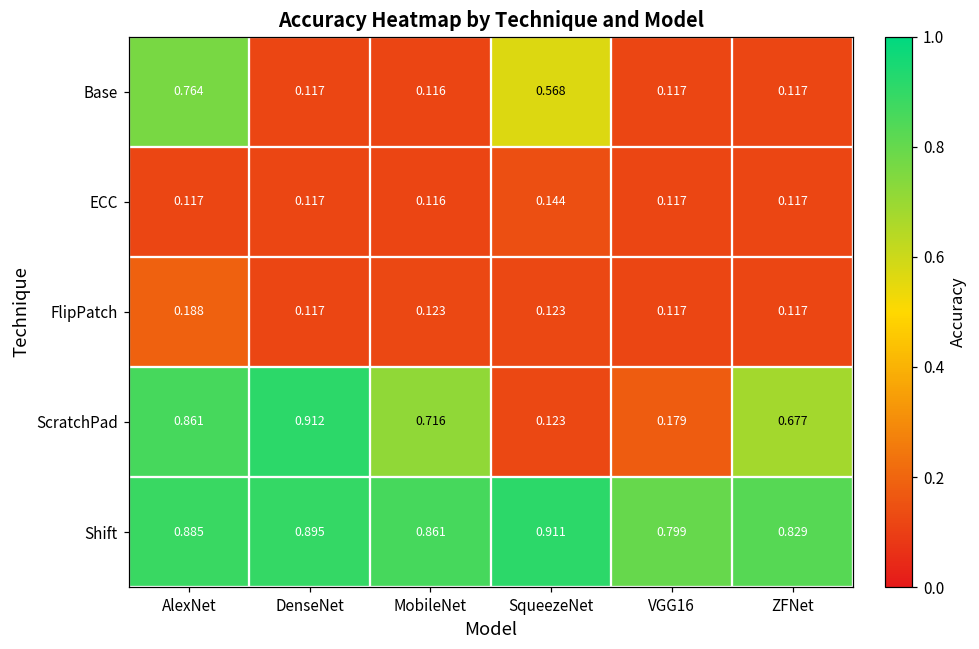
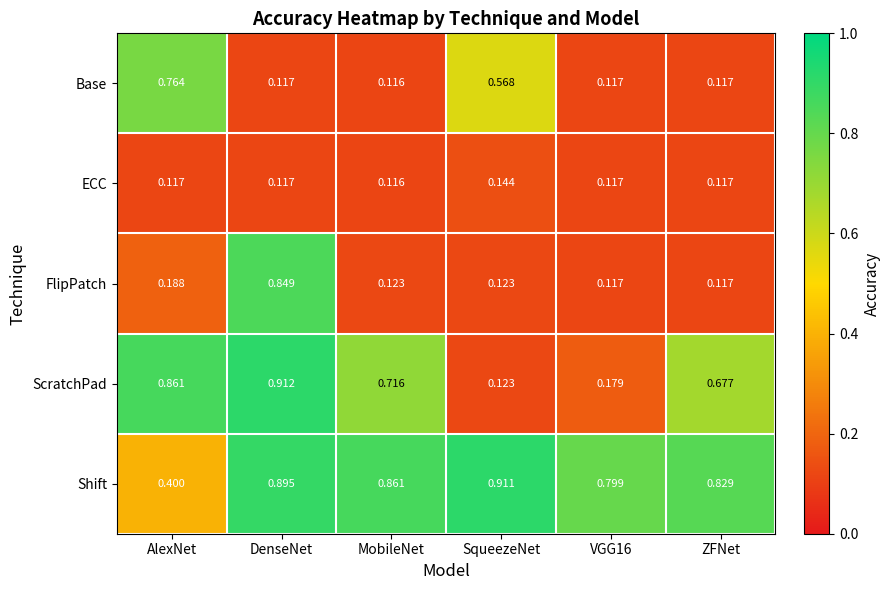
  {
    "Base": {
      "AlexNet": 0.764,
      "DenseNet": 0.117,
      "MobileNet": 0.116,
      "SqueezeNet": 0.568,
      "VGG16": 0.117,
      "ZFNet": 0.117
    },
    "ECC": {
      "AlexNet": 0.117,
      "DenseNet": 0.117,
      "MobileNet": 0.116,
      "SqueezeNet": 0.144,
      "VGG16": 0.117,
      "ZFNet": 0.117
    },
    "FlipPatch": {
      "AlexNet": 0.188,
-     "DenseNet": 0.117,
+     "DenseNet": 0.849,
      "MobileNet": 0.123,
      "SqueezeNet": 0.123,
      "VGG16": 0.117,
      "ZFNet": 0.117
    },
    "ScratchPad": {
      "AlexNet": 0.861,
      "DenseNet": 0.912,
      "MobileNet": 0.716,
      "SqueezeNet": 0.123,
      "VGG16": 0.179,
      "ZFNet": 0.677
    },
    "Shift": {
-     "AlexNet": 0.885,
+     "AlexNet": 0.400,
      "DenseNet": 0.895,
      "MobileNet": 0.861,
      "SqueezeNet": 0.911,
      "VGG16": 0.799,
      "ZFNet": 0.829
    }
  }
